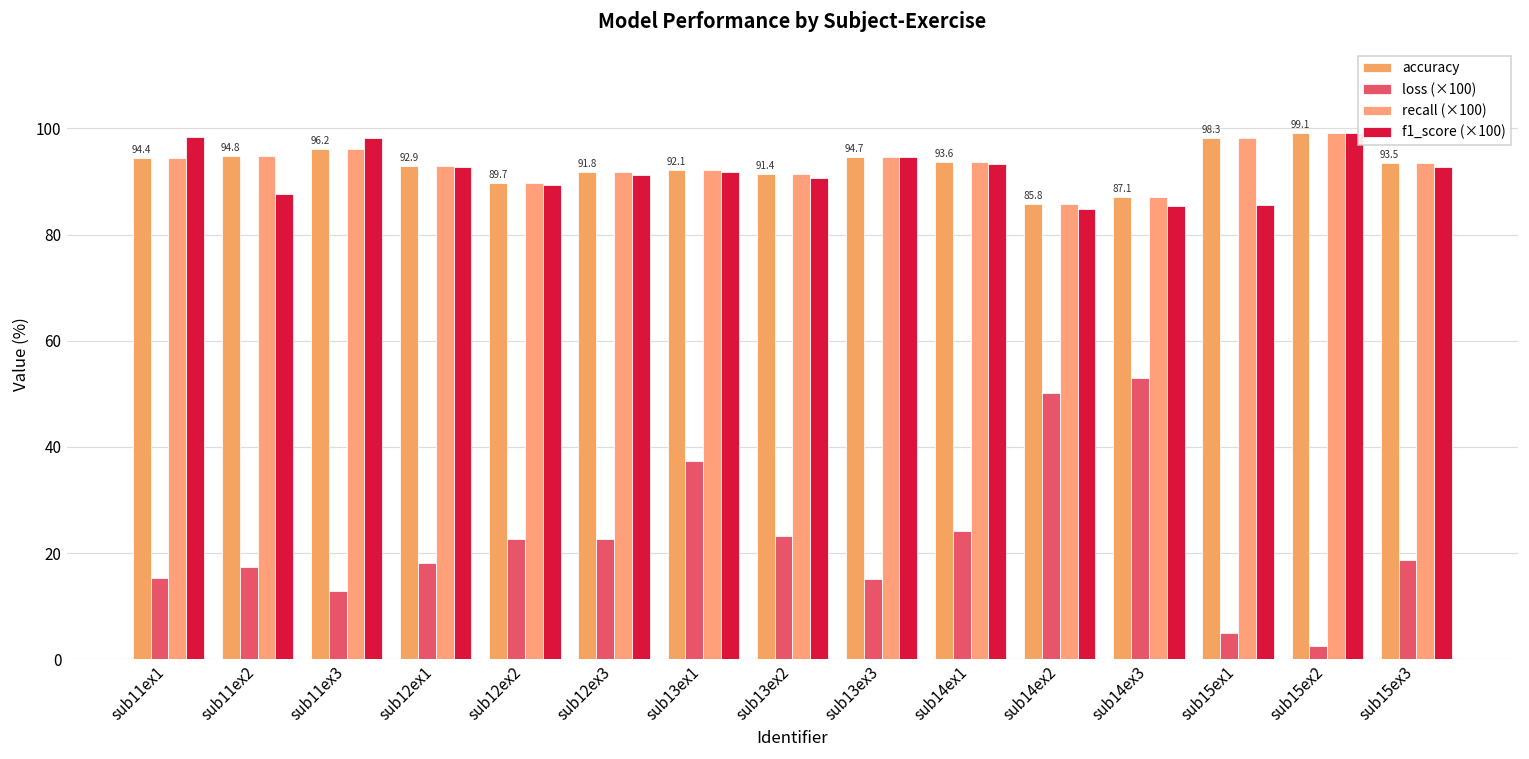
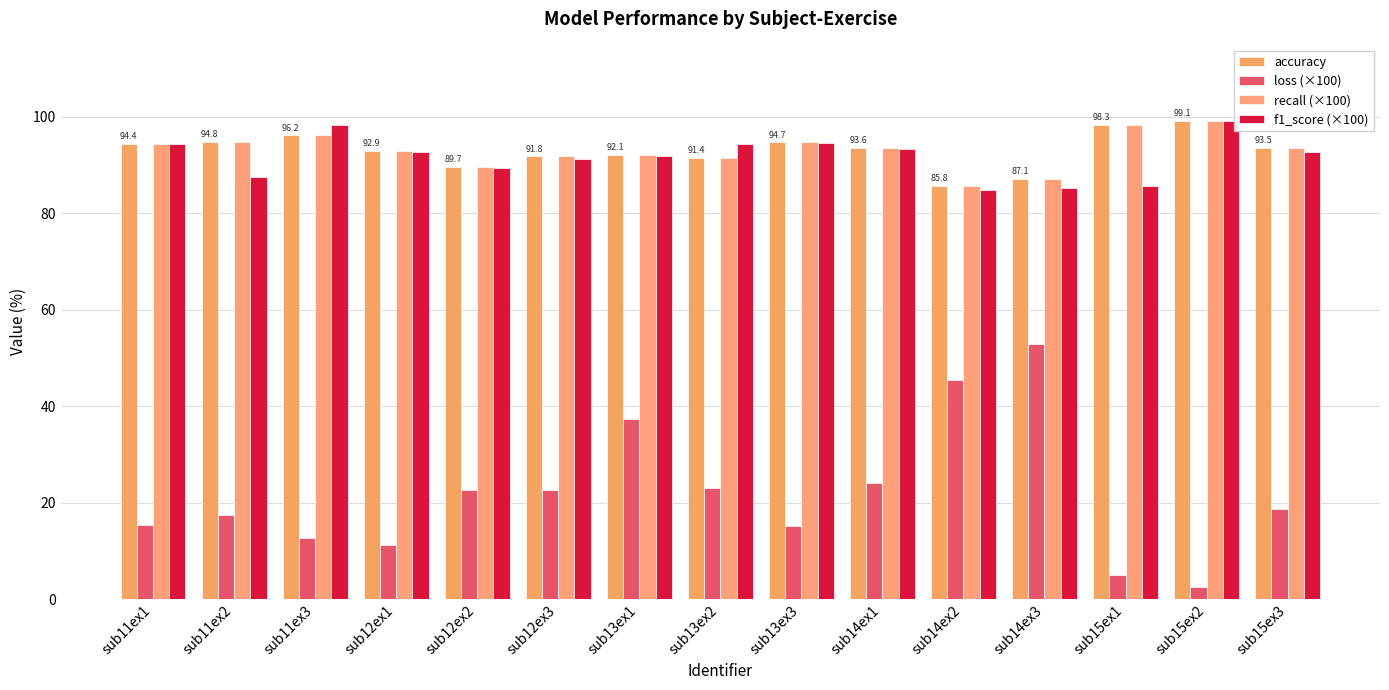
  {
    "loss (×100)": {
      "sub11ex1": 15,
      "sub11ex2": 17,
      "sub11ex3": 13,
-     "sub12ex1": 18,
+     "sub12ex1": 11,
      "sub12ex2": 23,
      "sub12ex3": 23,
      "sub13ex1": 37,
      "sub13ex2": 23,
      "sub13ex3": 15,
      "sub14ex1": 24,
-     "sub14ex2": 50,
+     "sub14ex2": 45,
      "sub14ex3": 53,
      "sub15ex1": 5,
      "sub15ex2": 2,
      "sub15ex3": 19
    },
    "f1_score (×100)": {
-     "sub11ex1": 98,
+     "sub11ex1": 94,
      "sub11ex2": 88,
      "sub11ex3": 98,
      "sub12ex1": 93,
      "sub12ex2": 89,
      "sub12ex3": 91,
      "sub13ex1": 92,
-     "sub13ex2": 91,
+     "sub13ex2": 94,
      "sub13ex3": 95,
      "sub14ex1": 93,
      "sub14ex2": 85,
      "sub14ex3": 85,
      "sub15ex1": 86,
      "sub15ex2": 99,
      "sub15ex3": 93
    }
  }
